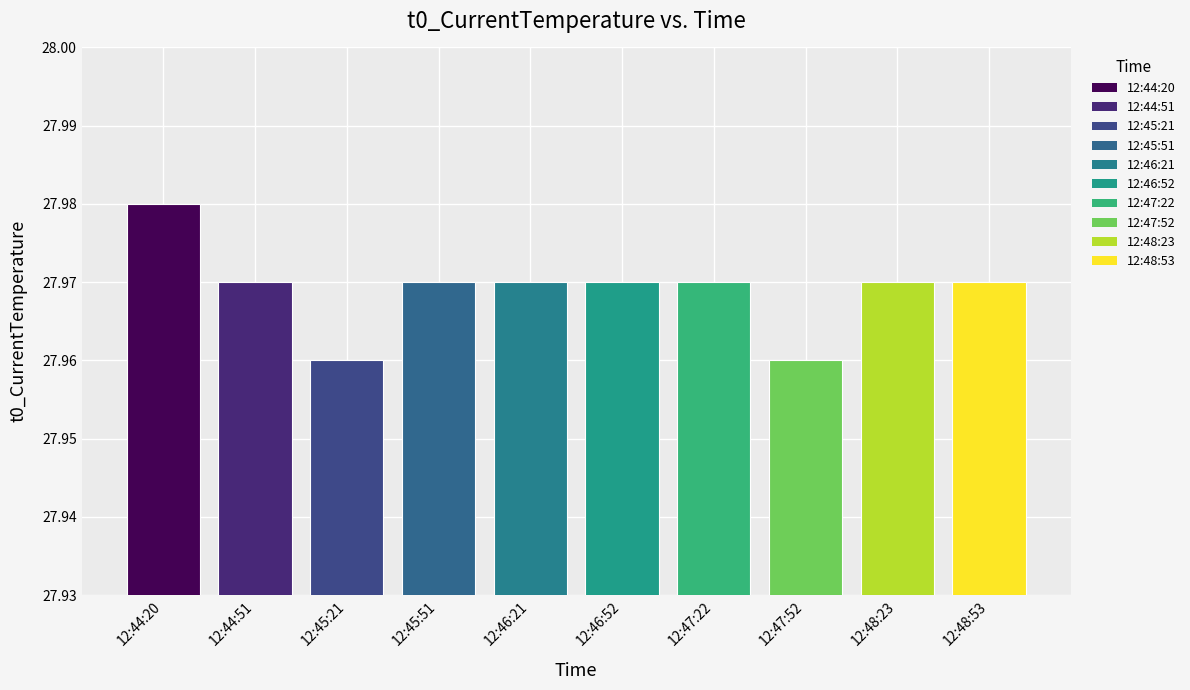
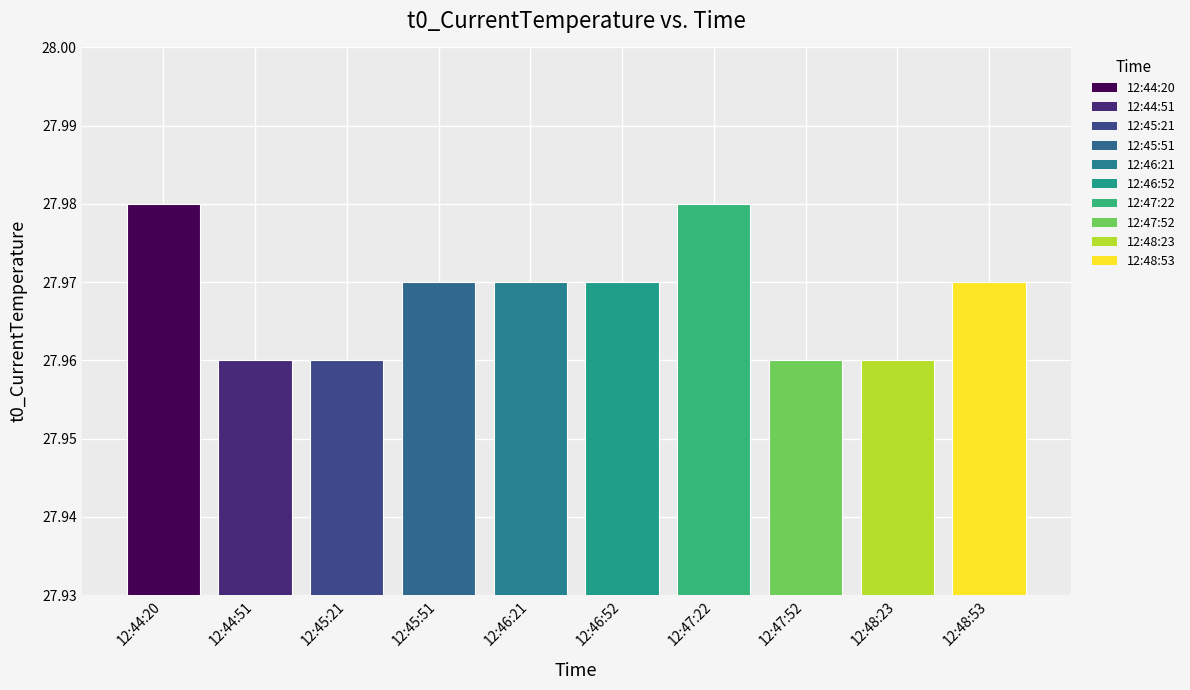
  {
    "12:44:20": 27.98,
-   "12:44:51": 27.97,
+   "12:44:51": 27.96,
    "12:45:21": 27.96,
    "12:45:51": 27.97,
    "12:46:21": 27.97,
    "12:46:52": 27.97,
-   "12:47:22": 27.97,
+   "12:47:22": 27.98,
    "12:47:52": 27.96,
-   "12:48:23": 27.97,
+   "12:48:23": 27.96,
    "12:48:53": 27.97
  }
